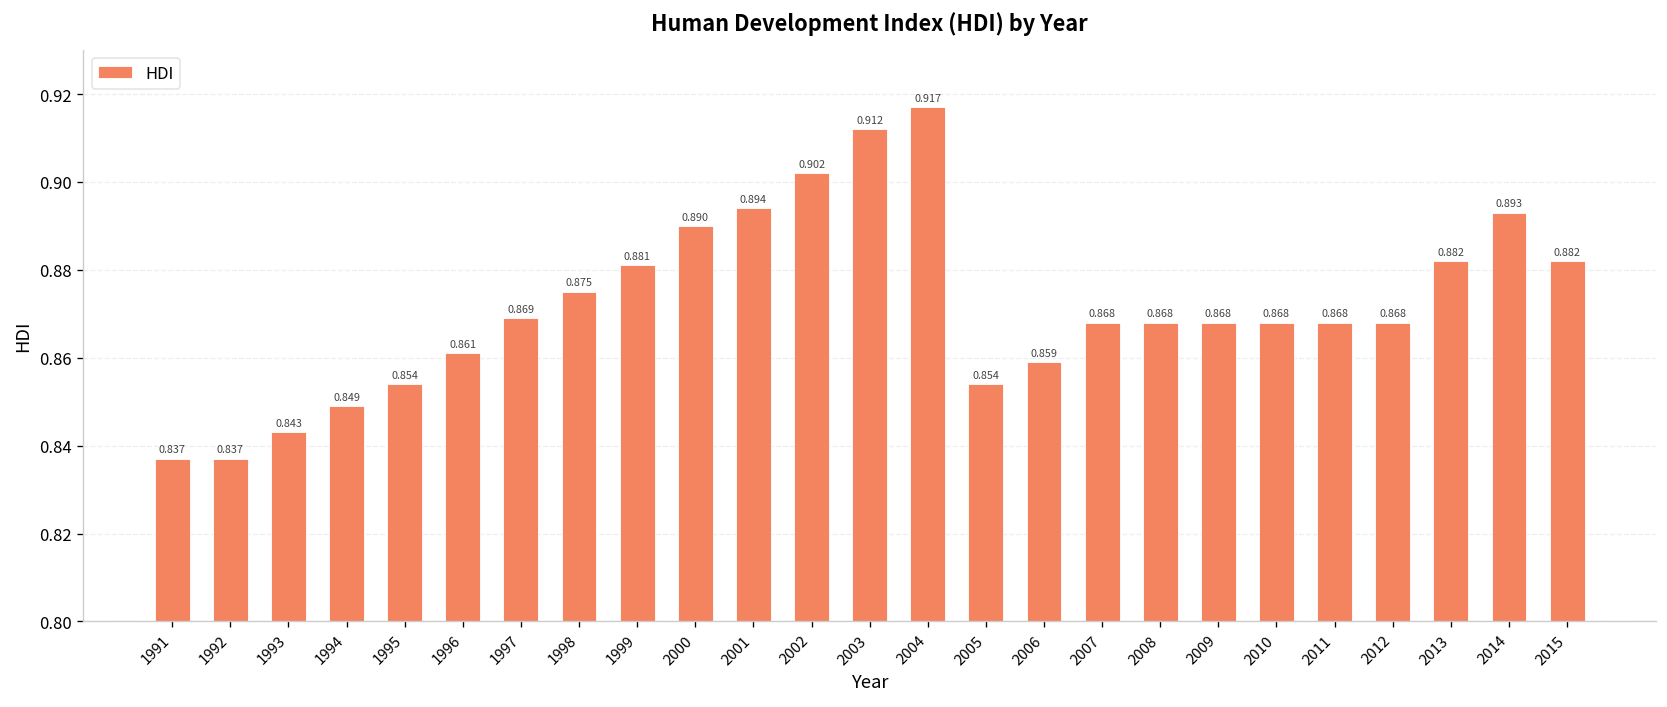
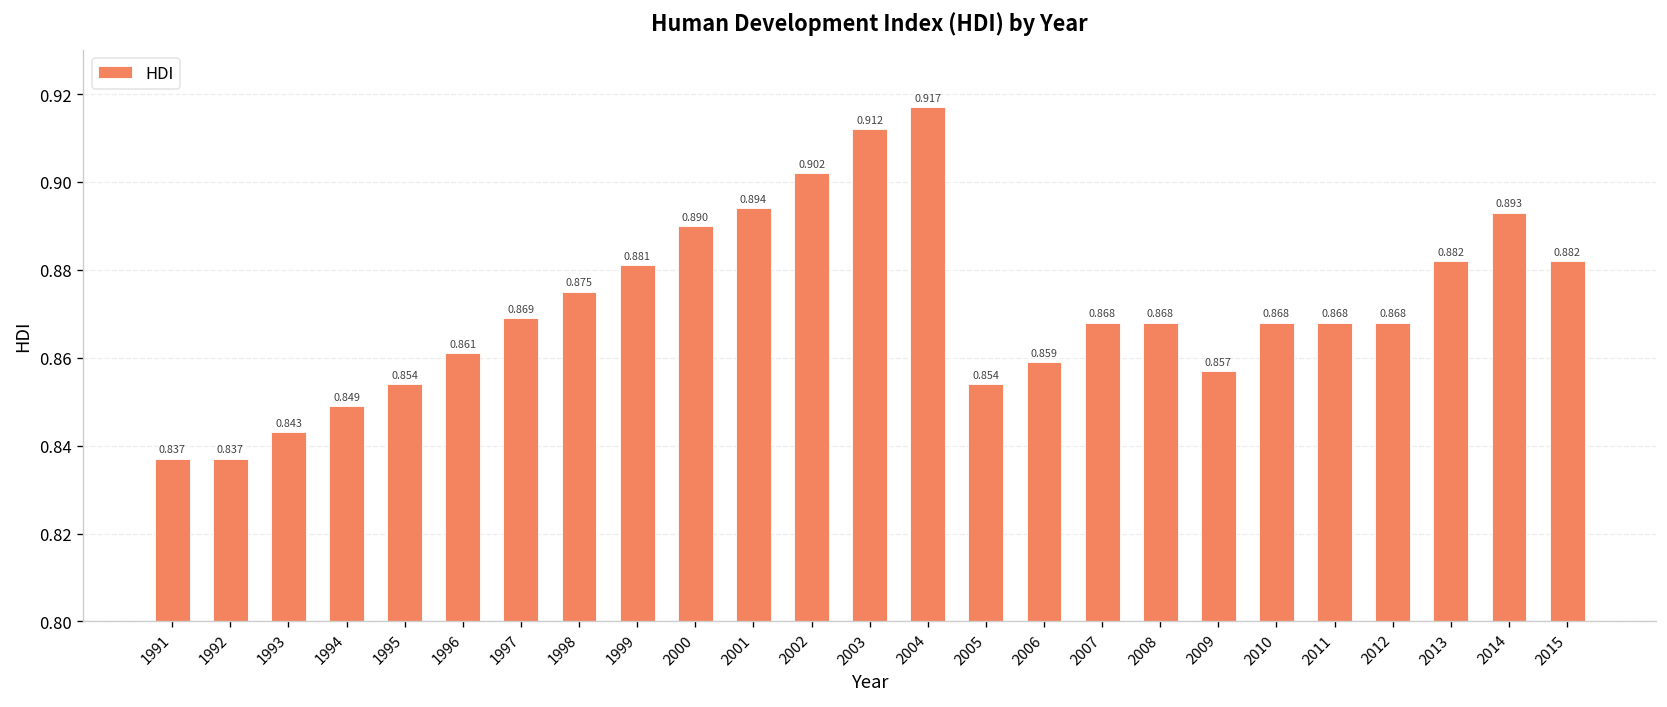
  {
    "1991": 0.837,
    "1992": 0.837,
    "1993": 0.843,
    "1994": 0.849,
    "1995": 0.854,
    "1996": 0.861,
    "1997": 0.869,
    "1998": 0.875,
    "1999": 0.881,
    "2000": 0.890,
    "2001": 0.894,
    "2002": 0.902,
    "2003": 0.912,
    "2004": 0.917,
    "2005": 0.854,
    "2006": 0.859,
    "2007": 0.868,
    "2008": 0.868,
-   "2009": 0.868,
+   "2009": 0.857,
    "2010": 0.868,
    "2011": 0.868,
    "2012": 0.868,
    "2013": 0.882,
    "2014": 0.893,
    "2015": 0.882
  }
